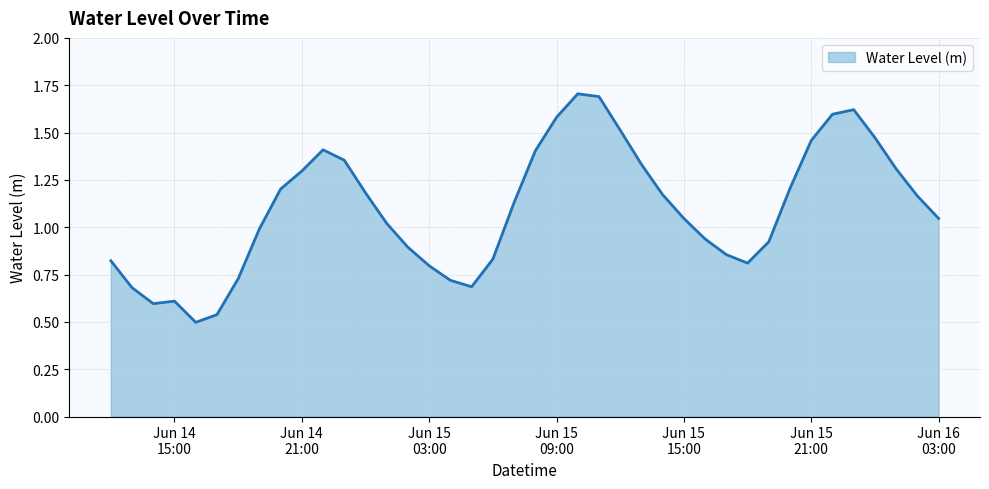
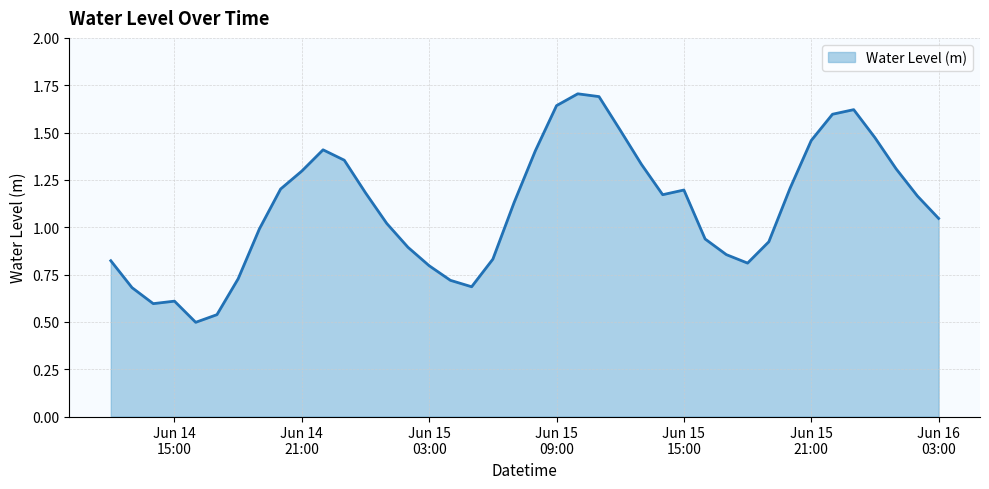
  {
    "Jun 14 15:00": 0.61,
    "Jun 14 21:00": 1.30,
    "Jun 15 03:00": 0.80,
-   "Jun 15 09:00": 1.58,
-   "Jun 15 15:00": 1.05,
+   "Jun 15 09:00": 1.64,
+   "Jun 15 15:00": 1.20,
    "Jun 15 21:00": 1.46,
    "Jun 16 03:00": 1.05
  }
